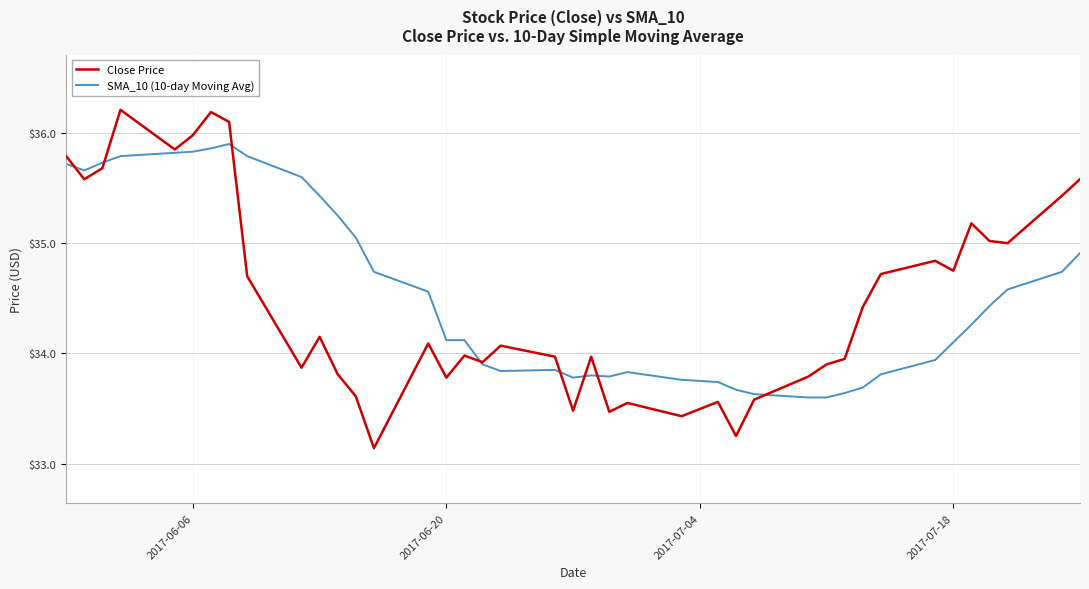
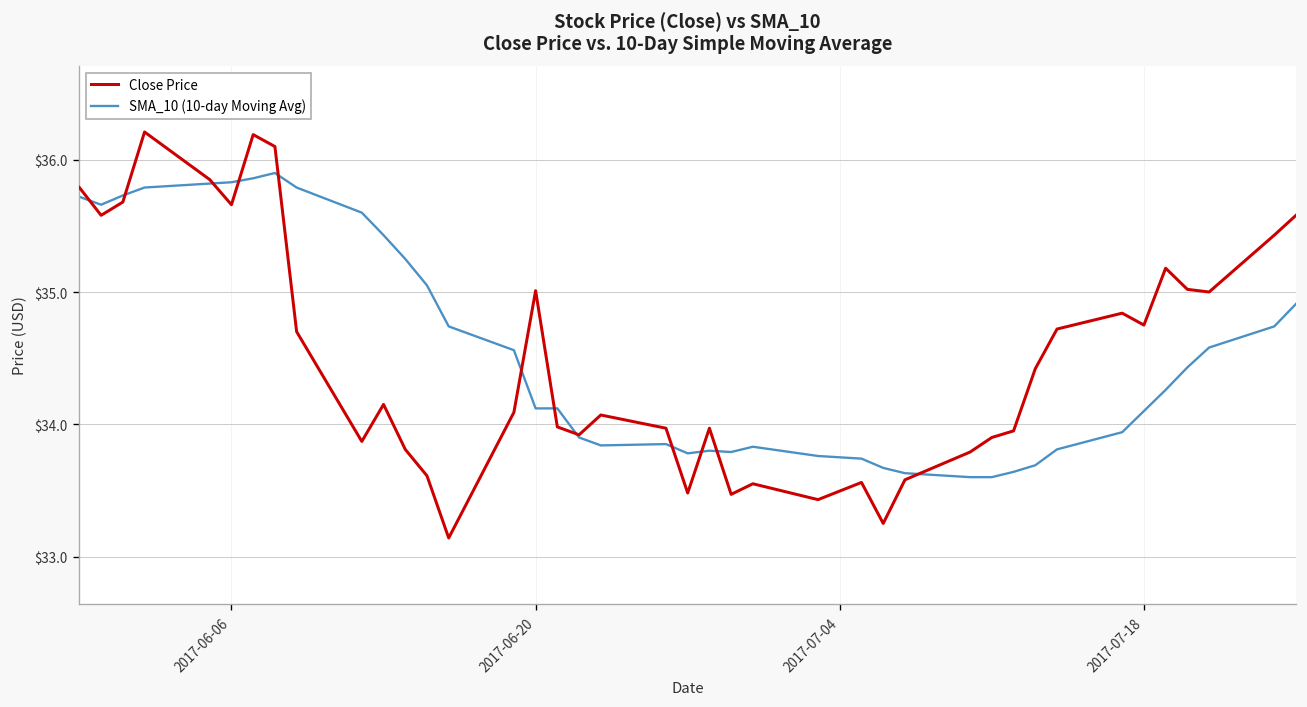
  {
    "Close Price": {
-     "2017-06-06": "$35.98",
-     "2017-06-20": "$33.78",
+     "2017-06-06": "$35.66",
+     "2017-06-20": "$35.01",
      "2017-07-18": "$34.75"
    },
    "SMA_10 (10-day Moving Avg)": {
      "2017-06-06": "$35.83",
      "2017-06-20": "$34.12",
      "2017-07-18": "$34.10"
    }
  }
